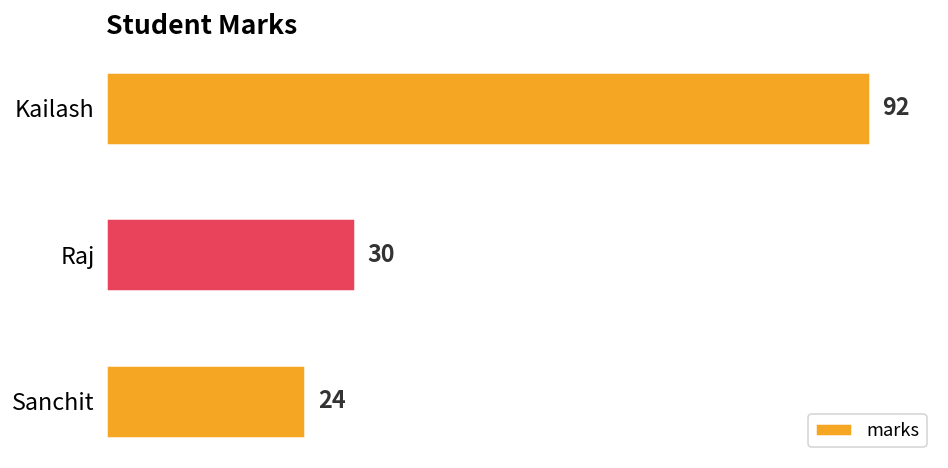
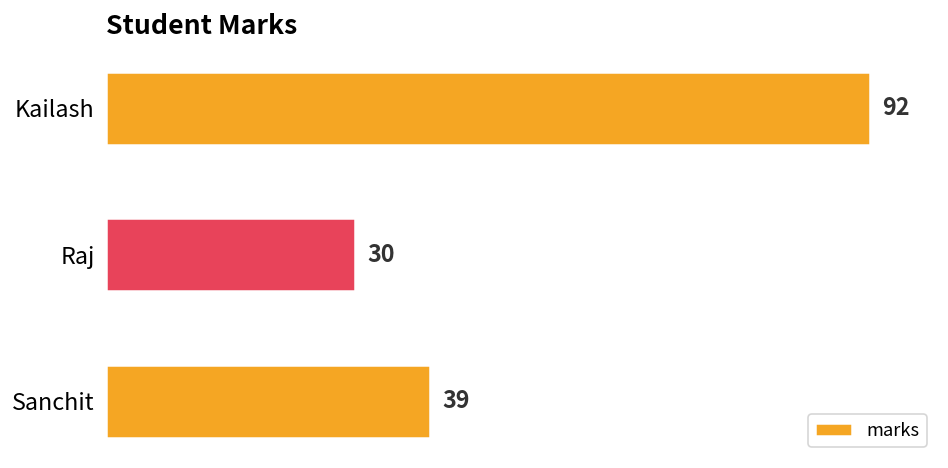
  {
    "Kailash": 92,
    "Raj": 30,
-   "Sanchit": 24
+   "Sanchit": 39
  }
